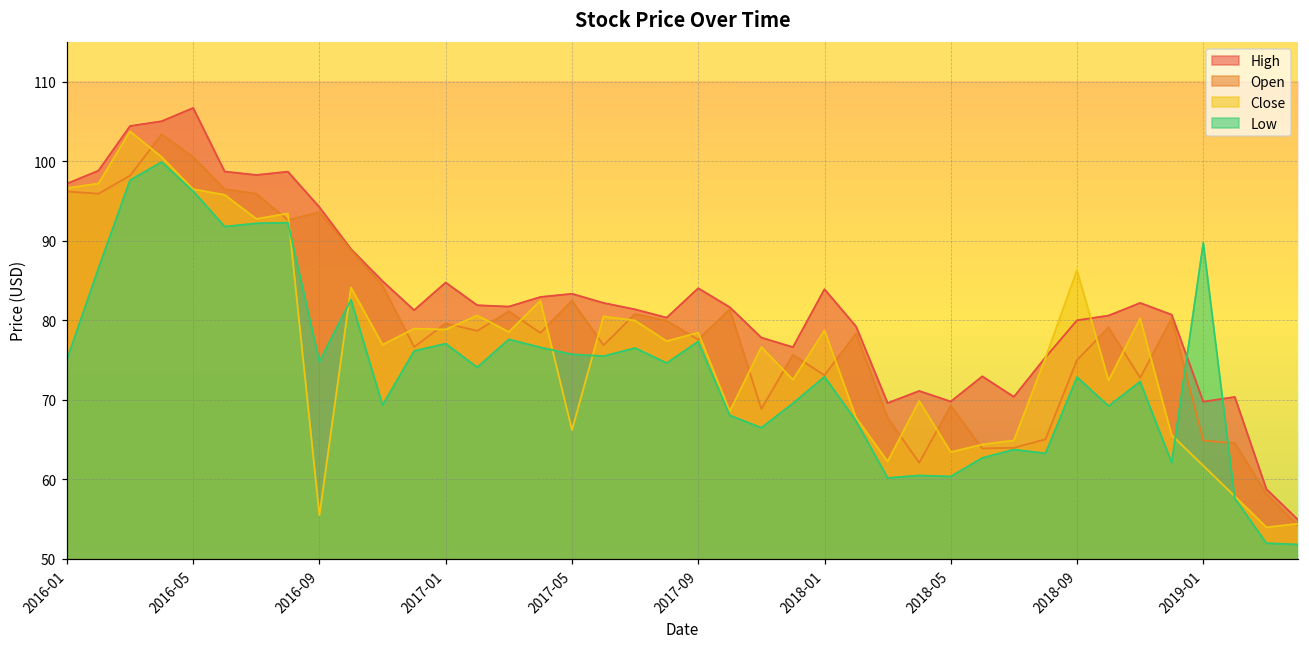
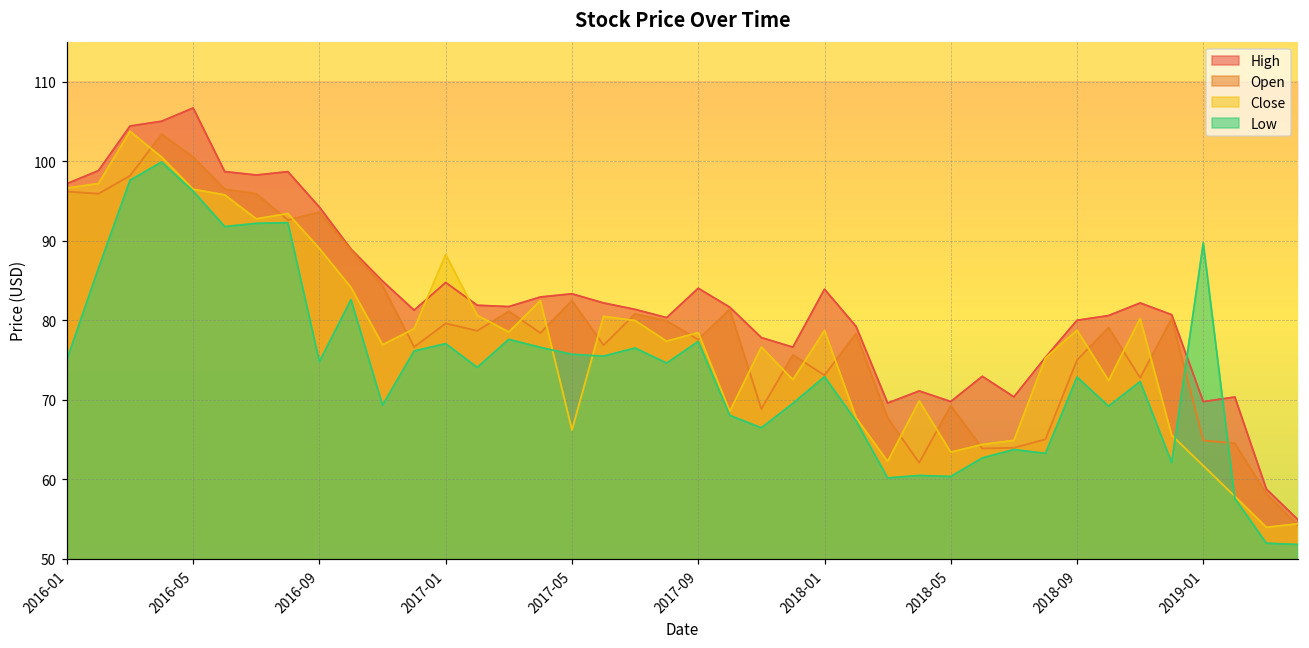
  {
    "Close": {
      "2016-01": 97,
-     "2016-09": 55,
-     "2017-01": 79,
+     "2016-09": 89,
+     "2017-01": 88,
      "2017-05": 66,
      "2017-09": 78,
      "2018-01": 79,
      "2018-05": 63,
-     "2018-09": 86,
+     "2018-09": 79,
      "2019-01": 62
    },
    "Low": {
      "2016-01": 75,
      "2016-09": 75,
      "2017-01": 77,
      "2017-05": 76,
      "2018-05": 60,
      "2018-09": 73,
      "2019-01": 90
    }
  }
